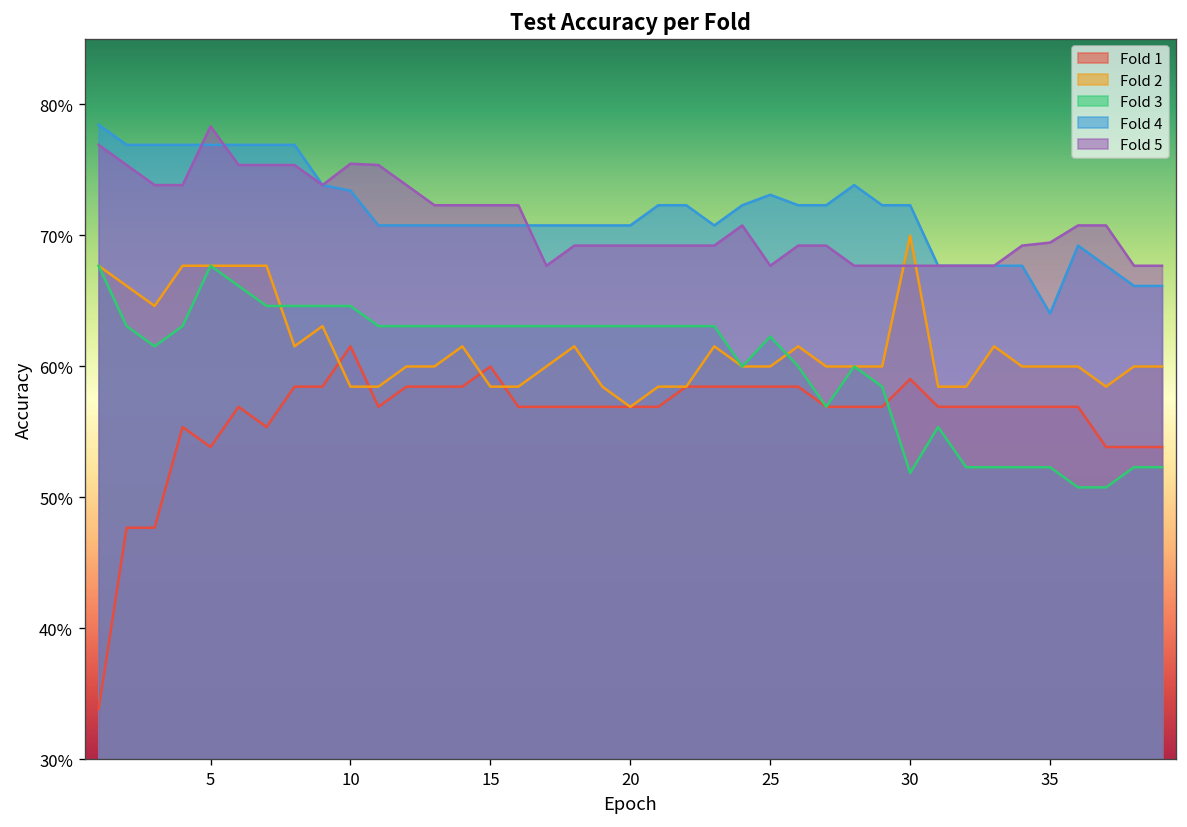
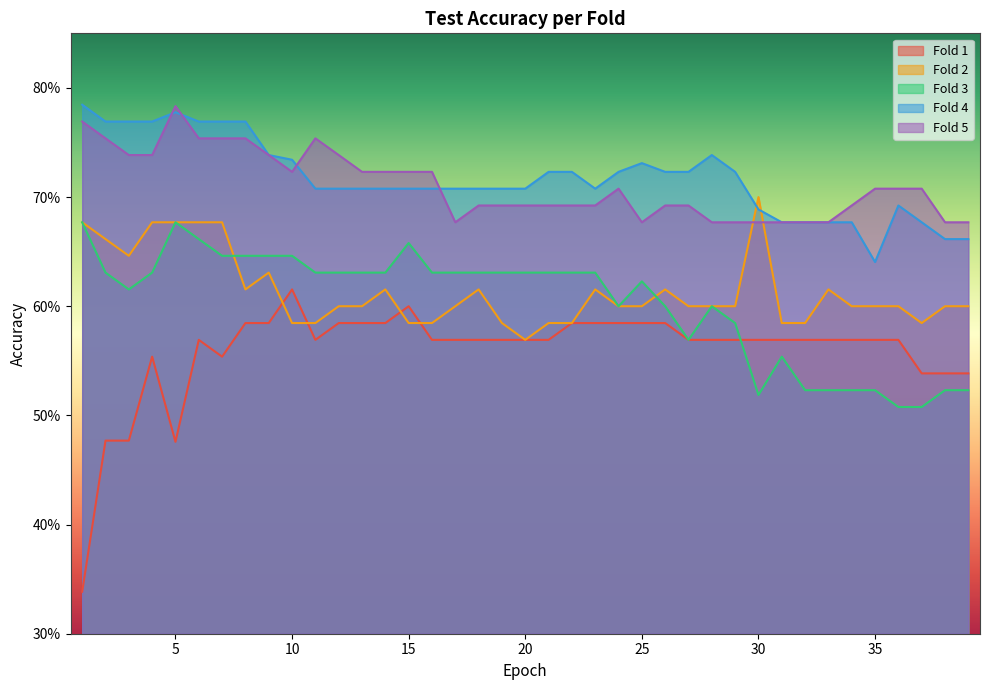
  {
    "Fold 1": {
-     "5": "53.8%",
+     "5": "47.6%",
      "10": "61.5%",
      "15": "60.0%",
      "25": "58.5%",
-     "30": "59.0%",
+     "30": "56.9%",
      "35": "56.9%"
    },
    "Fold 2": {
      "10": "58.5%",
      "15": "58.5%",
      "25": "60.0%",
      "30": "70.0%",
      "35": "60.0%"
    },
    "Fold 3": {
      "10": "64.6%",
-     "15": "63.1%",
+     "15": "65.8%",
      "20": "63.1%",
      "25": "62.3%",
      "30": "51.9%",
      "35": "52.3%"
    },
    "Fold 4": {
-     "5": "76.9%",
+     "5": "77.8%",
      "10": "73.4%",
      "15": "70.8%",
      "20": "70.8%",
      "25": "73.1%",
-     "30": "72.3%",
+     "30": "68.9%",
      "35": "64.1%"
    },
    "Fold 5": {
      "5": "78.3%",
-     "10": "75.5%",
+     "10": "72.3%",
      "15": "72.3%",
      "20": "69.2%",
      "25": "67.7%",
      "30": "67.7%",
-     "35": "69.5%"
+     "35": "70.8%"
    }
  }
